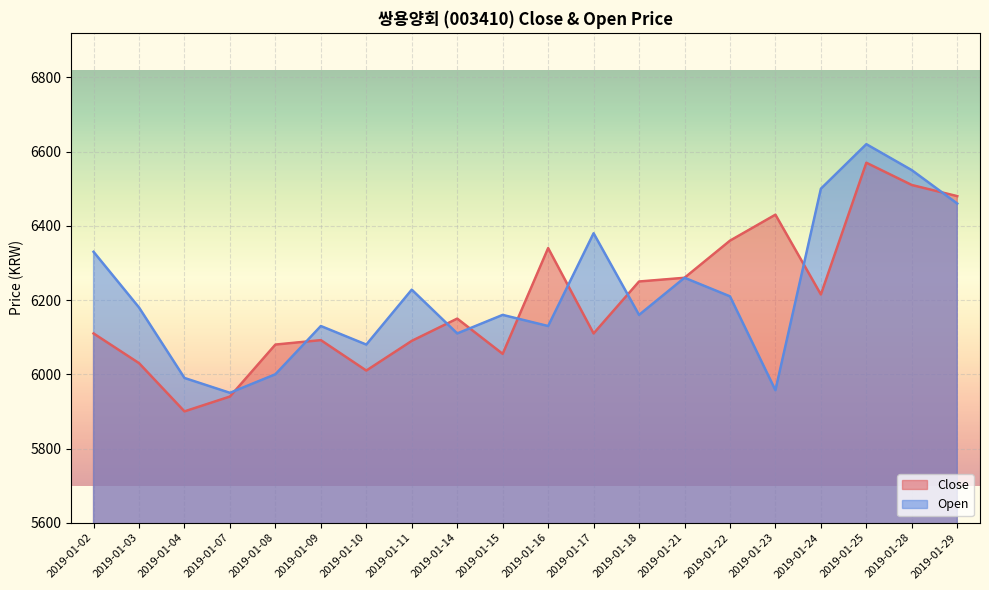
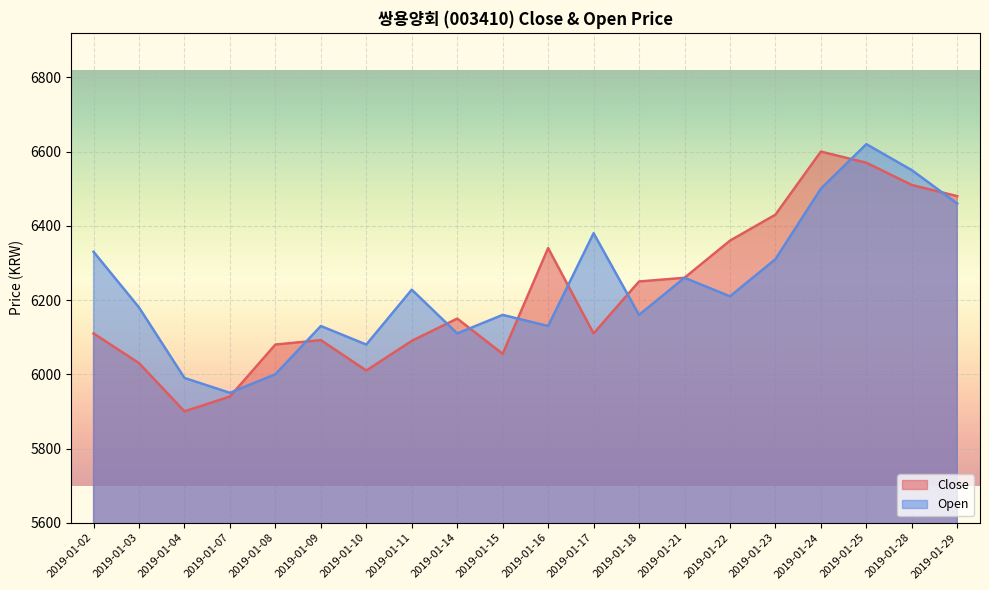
  {
    "Close": {
      "2019-01-02": 6110,
      "2019-01-03": 6030,
      "2019-01-04": 5900,
      "2019-01-07": 5940,
      "2019-01-08": 6080,
      "2019-01-09": 6090,
      "2019-01-10": 6010,
      "2019-01-11": 6090,
      "2019-01-14": 6150,
      "2019-01-15": 6060,
      "2019-01-16": 6340,
      "2019-01-17": 6110,
      "2019-01-18": 6250,
      "2019-01-22": 6360,
      "2019-01-23": 6430,
-     "2019-01-24": 6220,
+     "2019-01-24": 6600,
      "2019-01-25": 6570,
      "2019-01-28": 6510,
      "2019-01-29": 6480
    },
    "Open": {
      "2019-01-02": 6330,
      "2019-01-03": 6180,
      "2019-01-04": 5990,
      "2019-01-07": 5950,
      "2019-01-08": 6000,
      "2019-01-09": 6130,
      "2019-01-10": 6080,
      "2019-01-11": 6230,
      "2019-01-14": 6110,
      "2019-01-15": 6160,
      "2019-01-16": 6130,
      "2019-01-17": 6380,
      "2019-01-18": 6160,
      "2019-01-22": 6210,
-     "2019-01-23": 5960,
+     "2019-01-23": 6310,
      "2019-01-24": 6500,
      "2019-01-25": 6620,
      "2019-01-28": 6550,
      "2019-01-29": 6460
    }
  }
